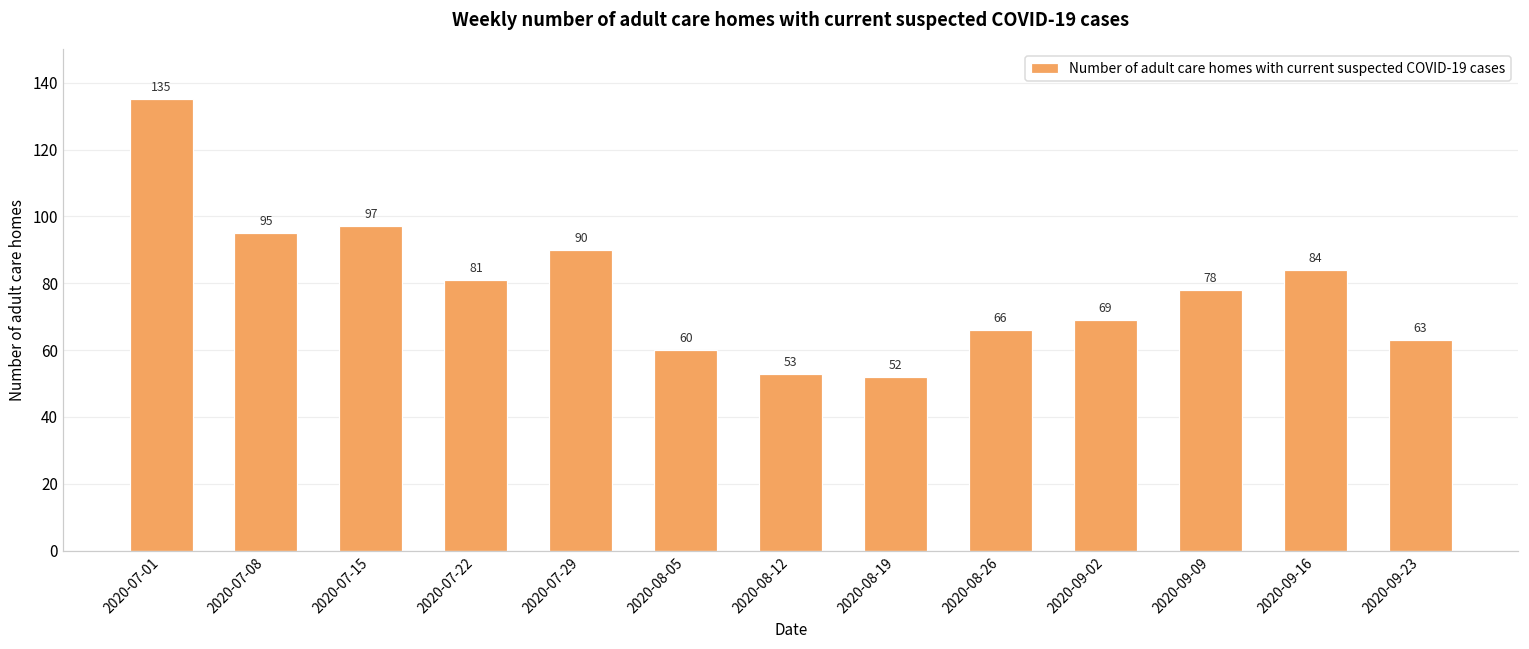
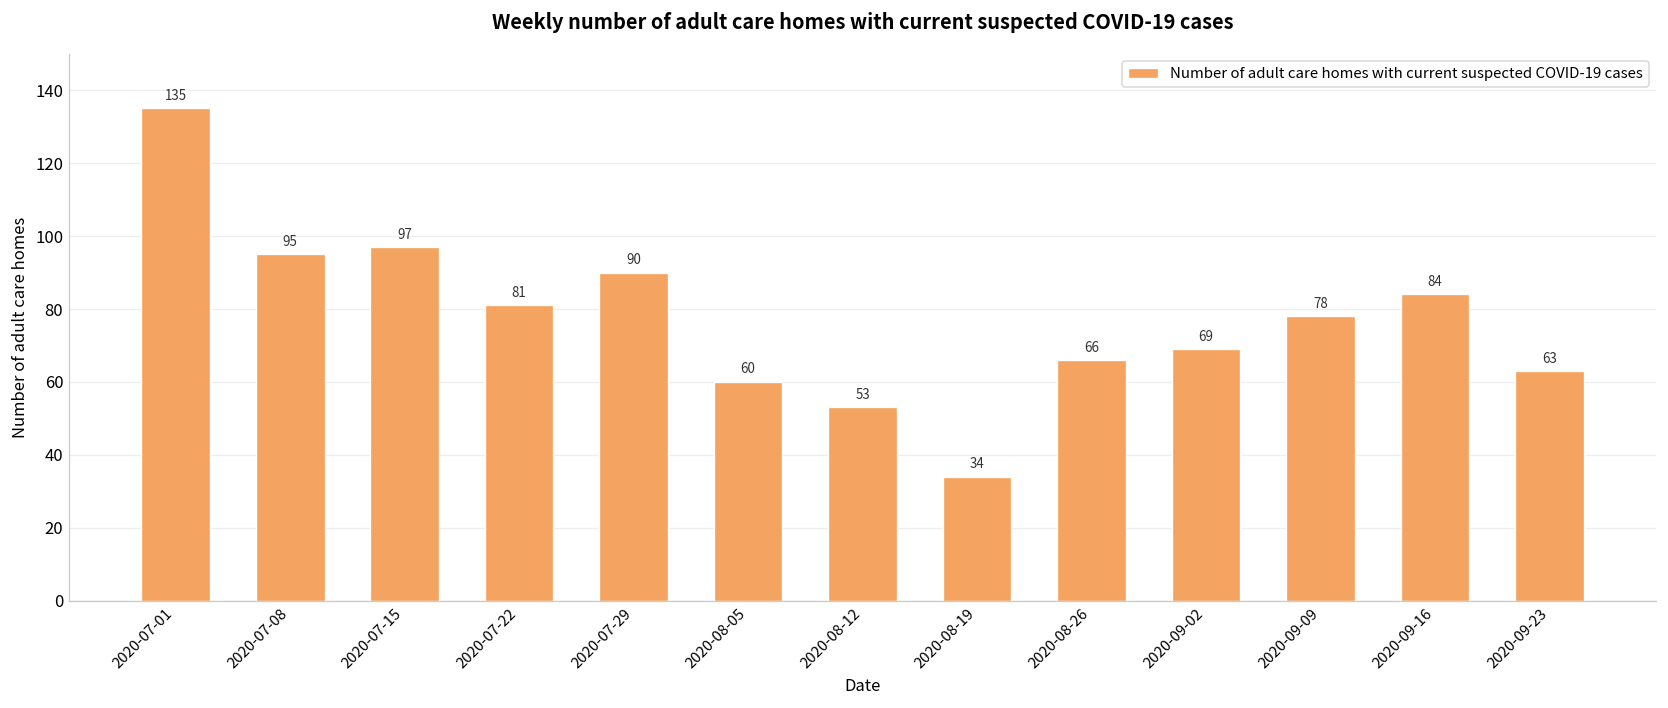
  {
    "2020-07-01": 135,
    "2020-07-08": 95,
    "2020-07-15": 97,
    "2020-07-22": 81,
    "2020-07-29": 90,
    "2020-08-05": 60,
    "2020-08-12": 53,
-   "2020-08-19": 52,
+   "2020-08-19": 34,
    "2020-08-26": 66,
    "2020-09-02": 69,
    "2020-09-09": 78,
    "2020-09-16": 84,
    "2020-09-23": 63
  }
